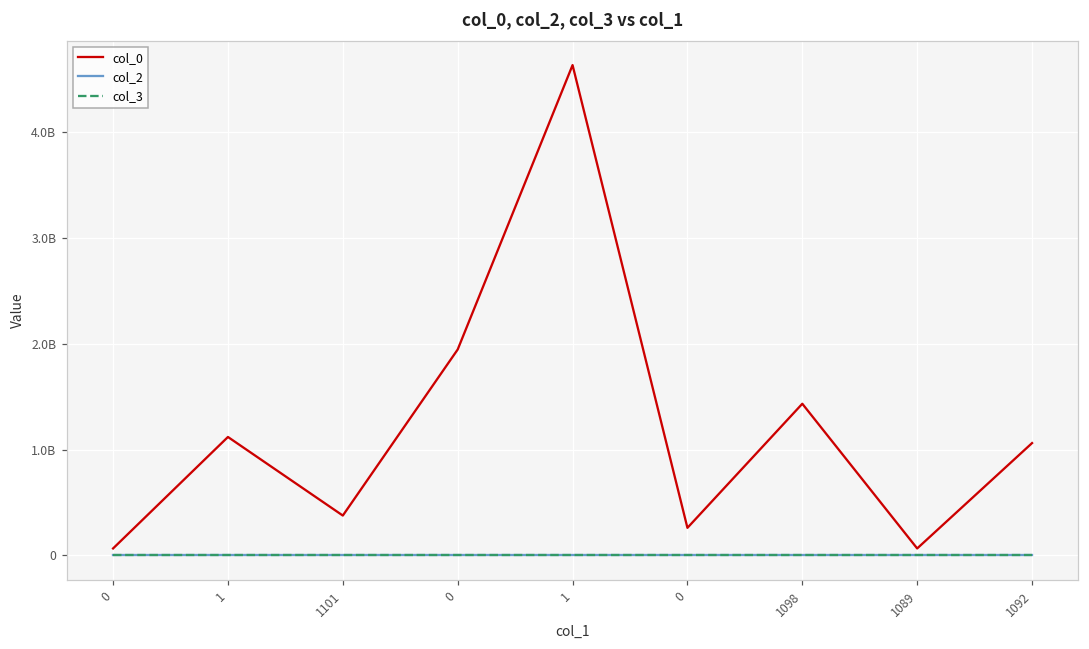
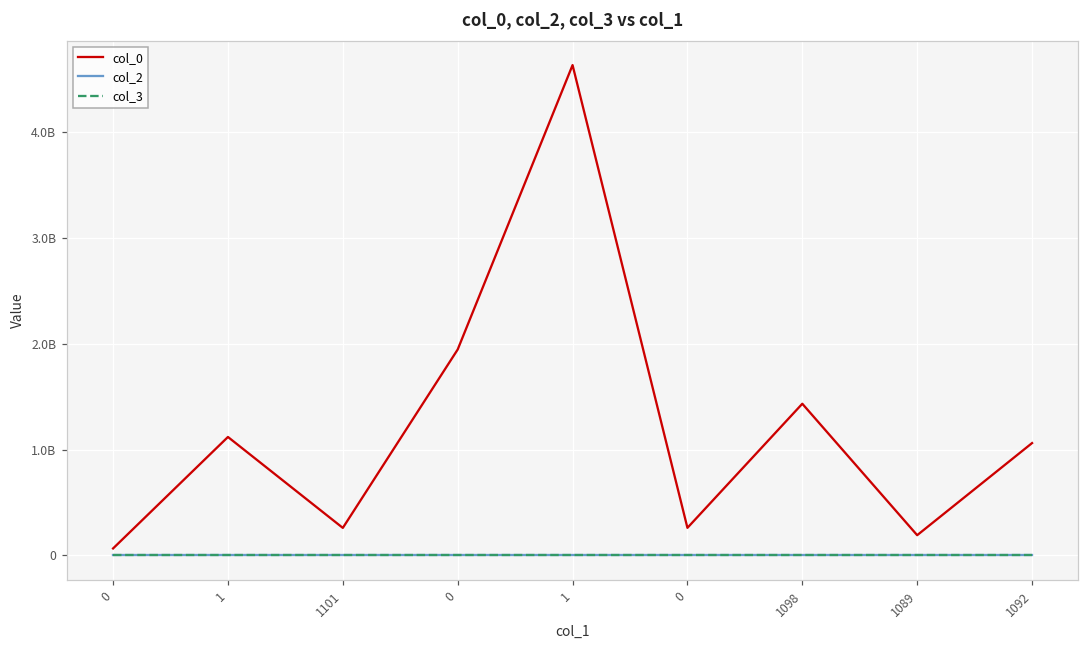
  {
    "col_0": {
-     "1101": 400000000,
+     "1101": 300000000,
      "1098": 1400000000,
-     "1089": 100000000,
+     "1089": 200000000,
      "1092": 1100000000
    },
    "col_3": {
      "1101": 0,
      "1098": 0,
      "1089": 0,
      "1092": 0
    }
  }
